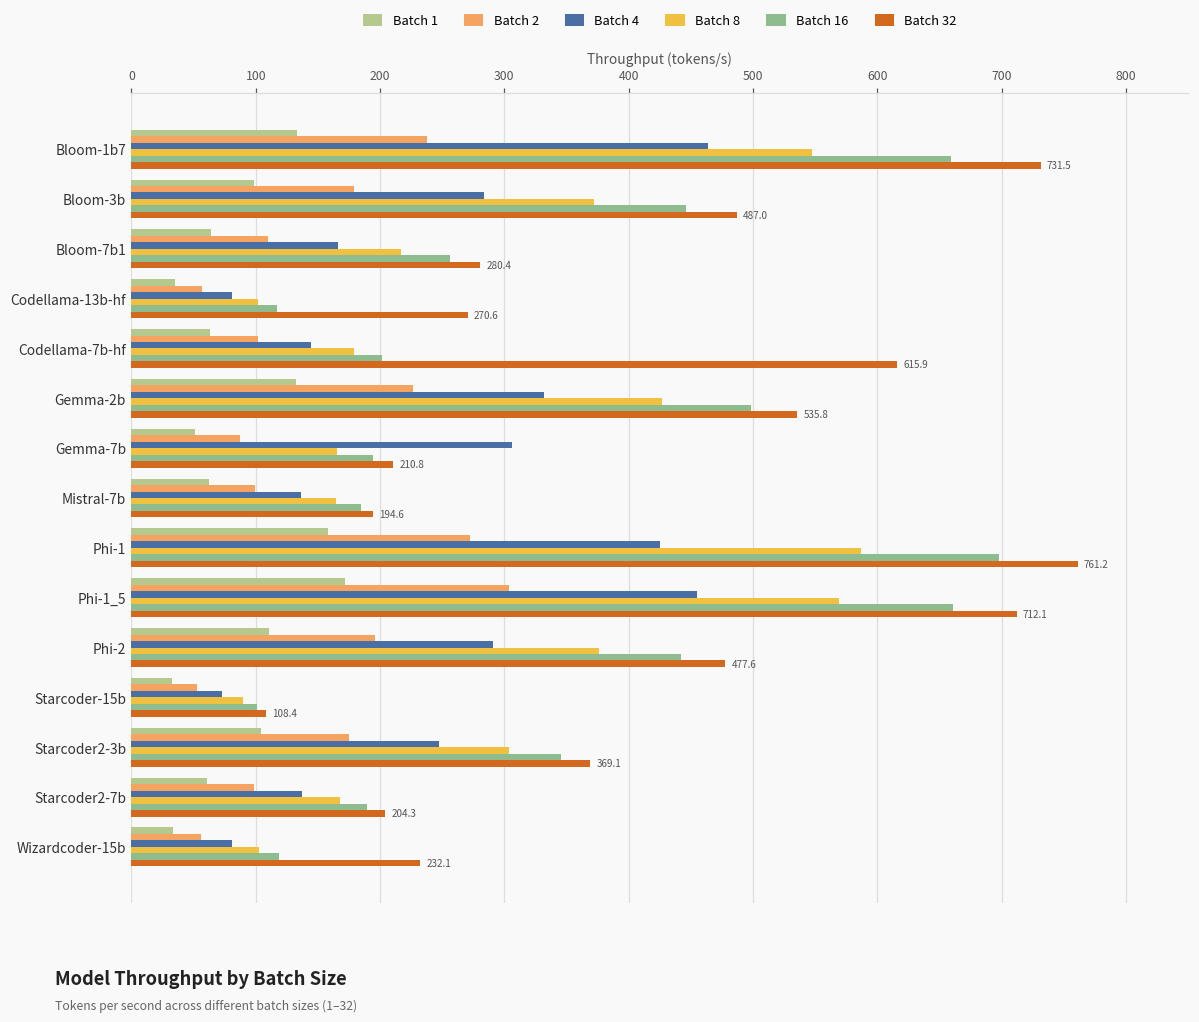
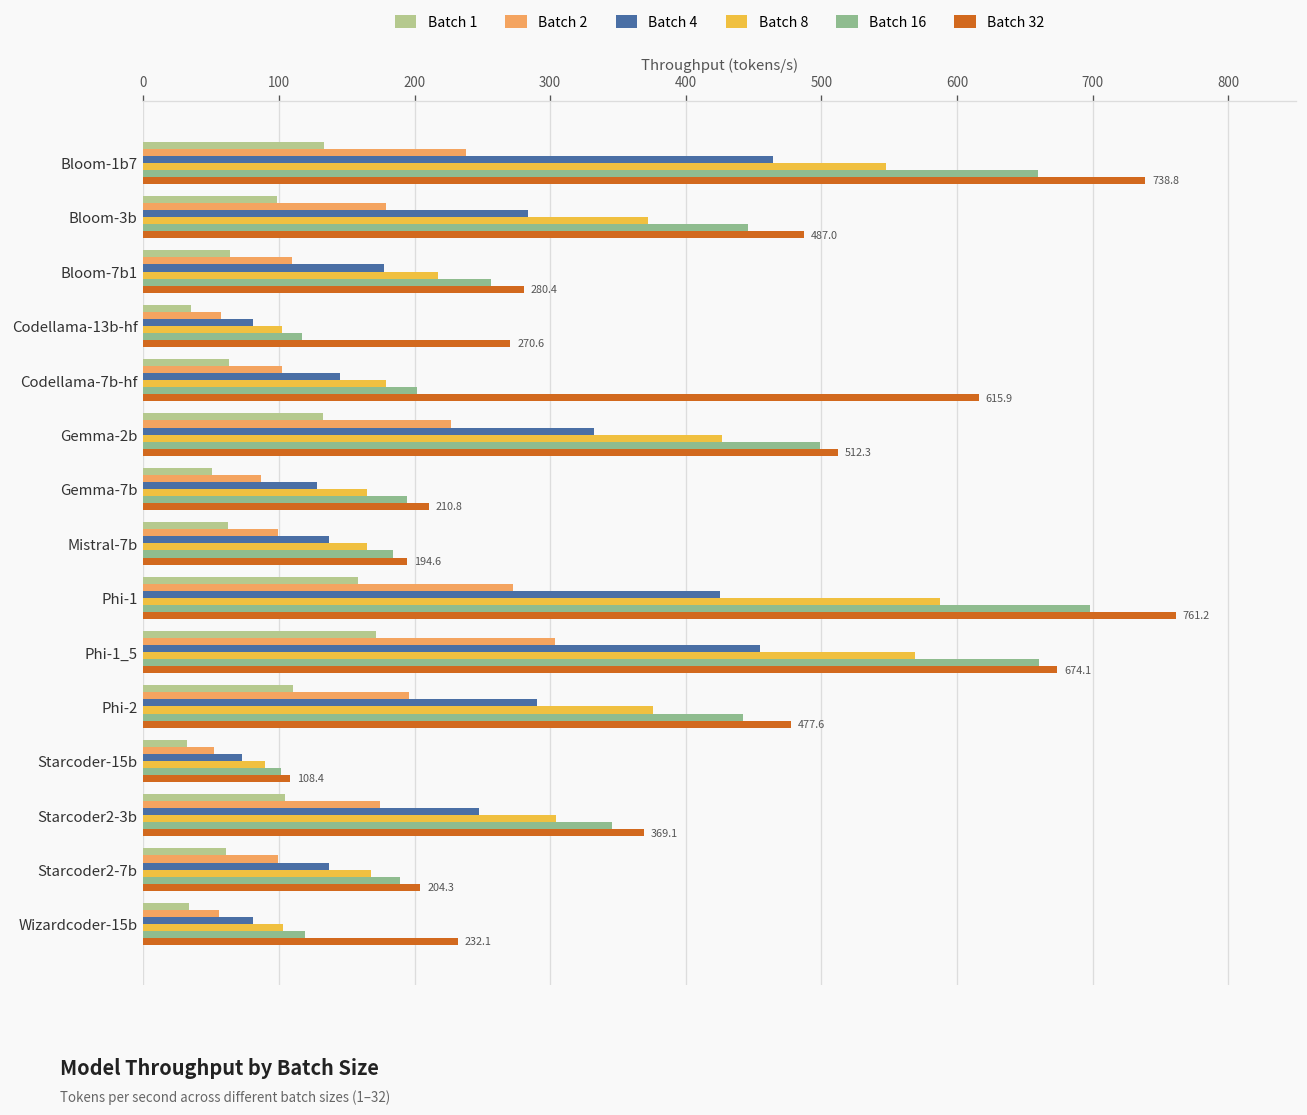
  {
    "Batch 4": {
      "Bloom-1b7": 464,
      "Bloom-3b": 283,
-     "Bloom-7b1": 166,
+     "Bloom-7b1": 177,
      "Codellama-13b-hf": 81,
      "Codellama-7b-hf": 145,
      "Gemma-2b": 332,
-     "Gemma-7b": 306,
+     "Gemma-7b": 128,
      "Mistral-7b": 137,
      "Phi-1": 425,
      "Phi-1_5": 455,
      "Phi-2": 291,
      "Starcoder-15b": 73,
      "Starcoder2-3b": 247,
      "Starcoder2-7b": 137,
      "Wizardcoder-15b": 81
    },
    "Batch 32": {
-     "Bloom-1b7": 731.5,
+     "Bloom-1b7": 738.8,
      "Bloom-3b": 487.0,
      "Bloom-7b1": 280.4,
      "Codellama-13b-hf": 270.6,
      "Codellama-7b-hf": 615.9,
-     "Gemma-2b": 535.8,
+     "Gemma-2b": 512.3,
      "Gemma-7b": 210.8,
      "Mistral-7b": 194.6,
      "Phi-1": 761.2,
-     "Phi-1_5": 712.1,
+     "Phi-1_5": 674.1,
      "Phi-2": 477.6,
      "Starcoder-15b": 108.4,
      "Starcoder2-3b": 369.1,
      "Starcoder2-7b": 204.3,
      "Wizardcoder-15b": 232.1
    }
  }
